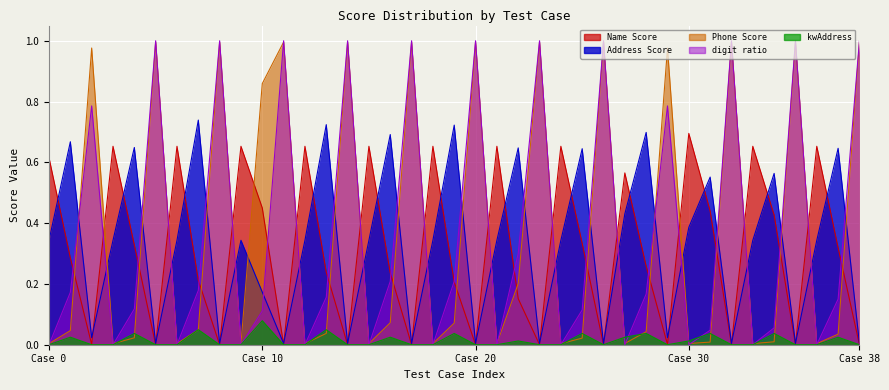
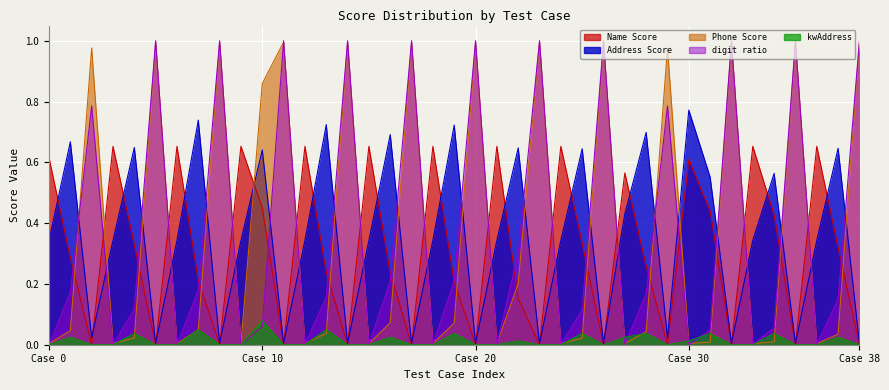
  {
    "Name Score": {
      "Case 0": 0.61,
      "Case 10": 0.45,
-     "Case 30": 0.70
+     "Case 30": 0.61
    },
    "Address Score": {
      "Case 0": 0.34,
-     "Case 10": 0.17,
-     "Case 30": 0.39
+     "Case 10": 0.64,
+     "Case 30": 0.77
    },
    "Phone Score": {
      "Case 10": 0.86
    },
    "digit ratio": {
-     "Case 10": 0.11
+     "Case 10": 0.06
    },
    "kwAddress": {
      "Case 10": 0.08
    }
  }
